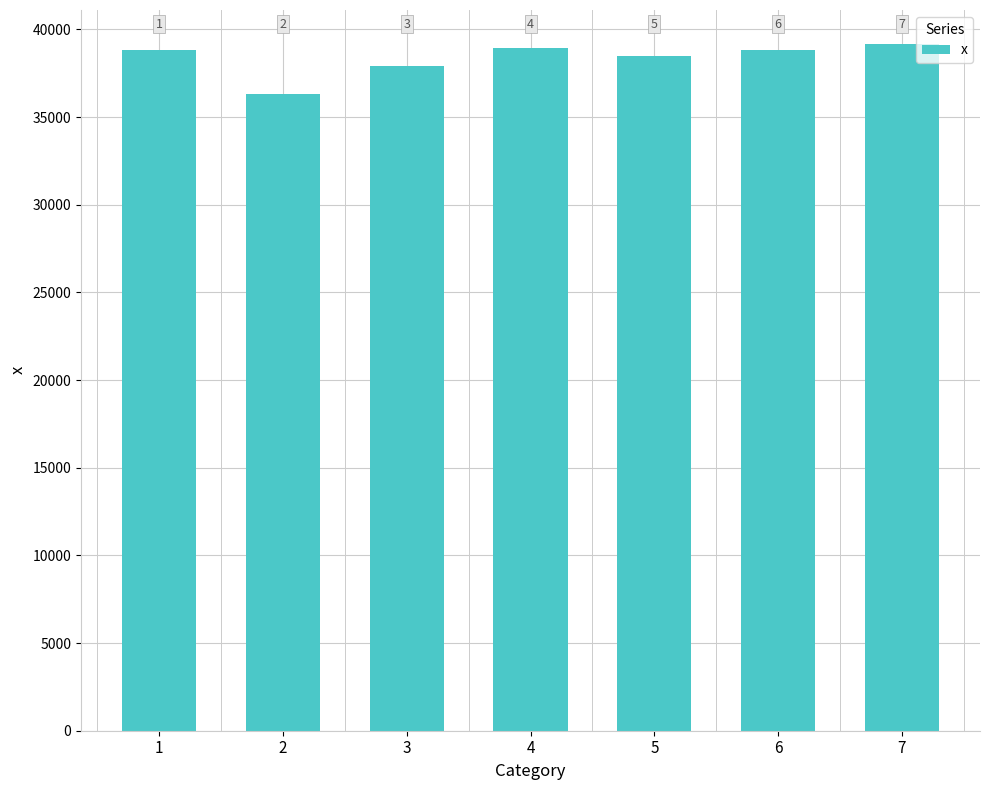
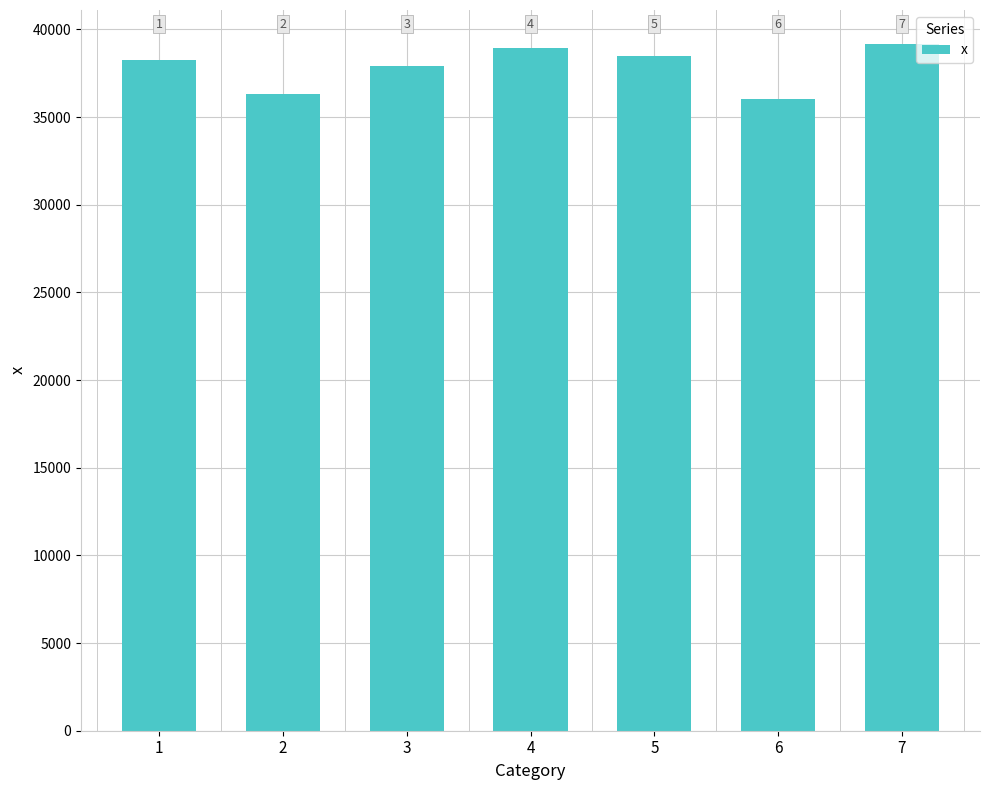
  {
-   "1": 38800,
+   "1": 38300,
    "2": 36300,
    "3": 37900,
    "5": 38500,
-   "6": 38800
+   "6": 36100
  }
